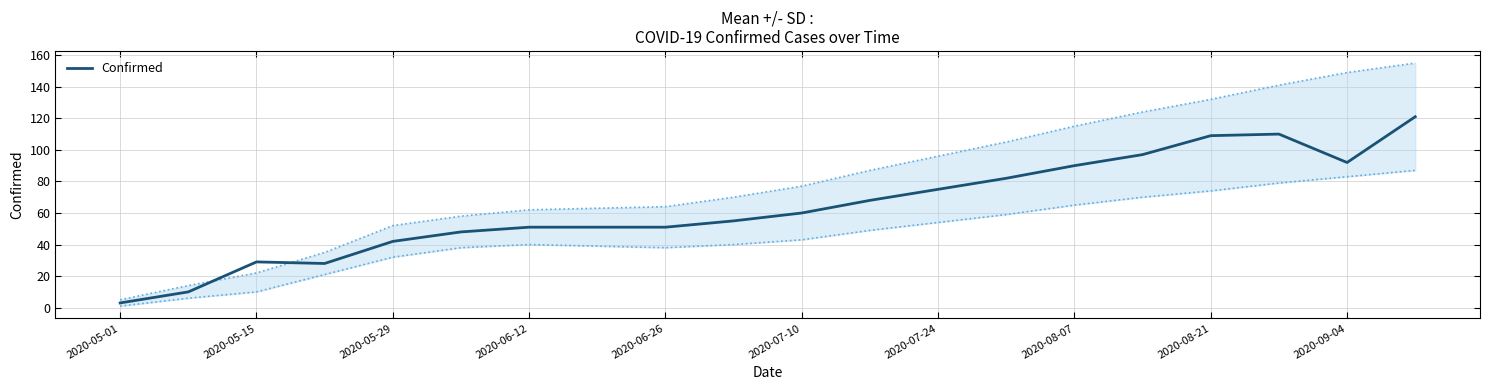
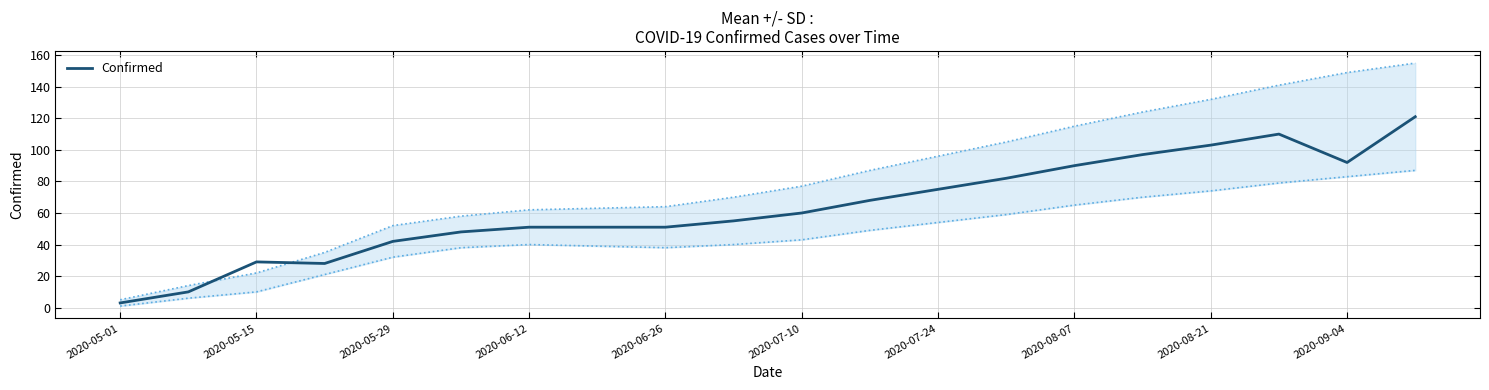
  {
    "Confirmed": {
      "2020-05-01": 3,
      "2020-05-15": 29,
      "2020-05-29": 42,
      "2020-06-12": 51,
      "2020-06-26": 51,
      "2020-07-10": 60,
      "2020-07-24": 75,
      "2020-08-07": 90,
-     "2020-08-21": 109,
+     "2020-08-21": 103,
      "2020-09-04": 92
    }
  }
